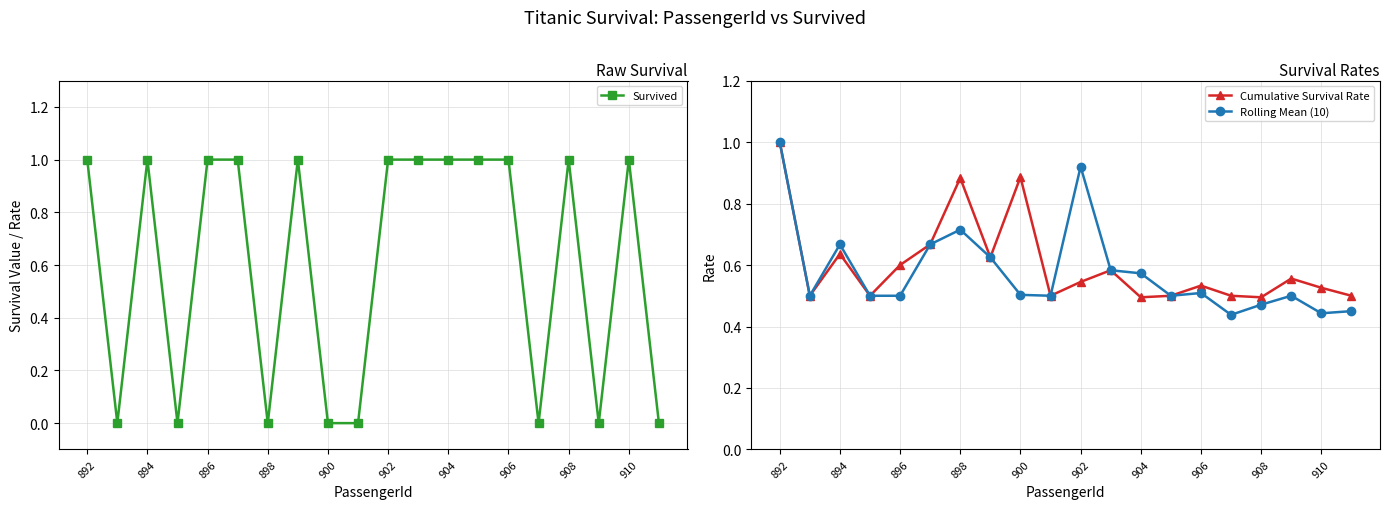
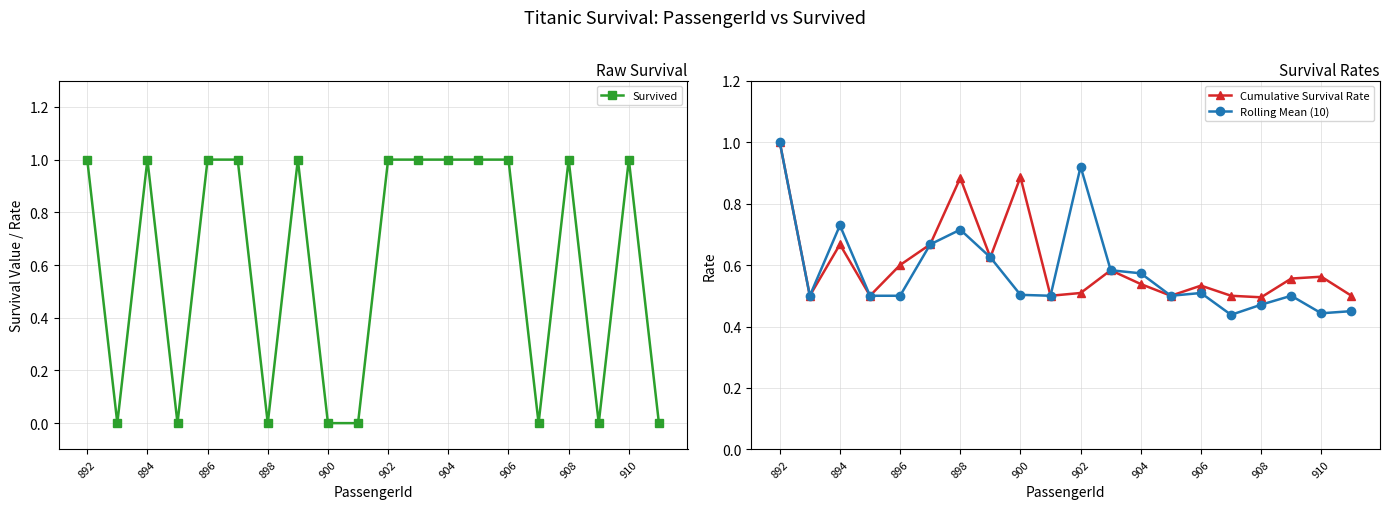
  {
    "Raw Survival": {
      "892": 1.00,
      "894": 1.00,
      "896": 1.00,
      "898": 0.00,
      "900": 0.00,
      "902": 1.00,
      "904": 1.00,
      "906": 1.00,
      "908": 1.00,
      "910": 1.00
    },
    "Survival Rates": {
      "Cumulative Survival Rate": {
-       "894": 0.64,
+       "894": 0.67,
        "896": 0.60,
        "898": 0.88,
        "900": 0.89,
-       "902": 0.55,
-       "904": 0.50,
+       "902": 0.51,
+       "904": 0.54,
        "906": 0.53,
        "908": 0.50,
-       "910": 0.53
+       "910": 0.56
      },
      "Rolling Mean (10)": {
-       "894": 0.67,
+       "894": 0.73,
        "896": 0.50,
        "898": 0.72,
        "900": 0.50,
        "902": 0.92,
        "904": 0.57,
        "906": 0.51,
        "908": 0.47,
        "910": 0.44
      }
    }
  }
